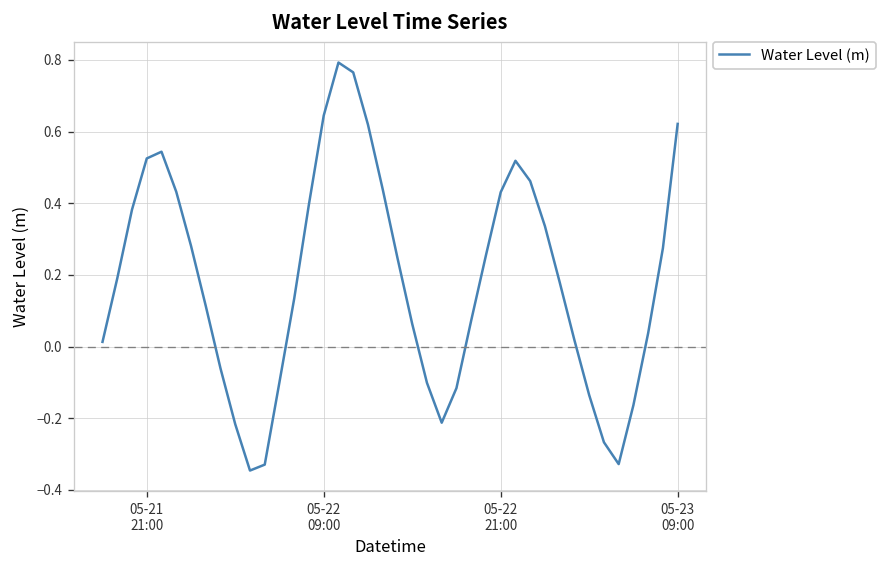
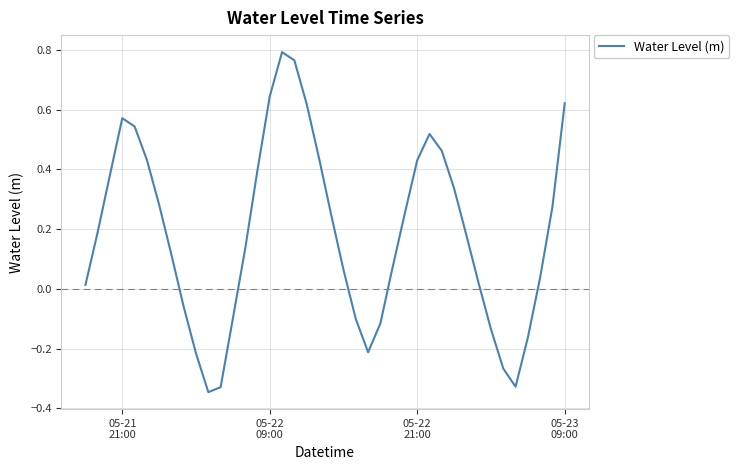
  {
-   "05-21 21:00": 0.52,
+   "05-21 21:00": 0.57,
    "05-22 09:00": 0.64,
    "05-22 21:00": 0.43,
    "05-23 09:00": 0.62
  }
